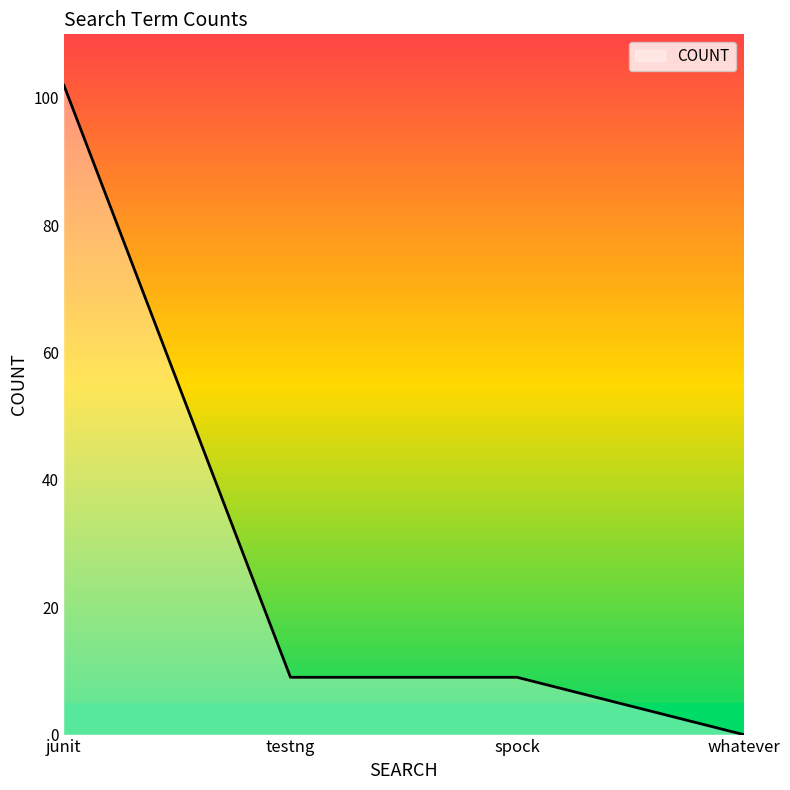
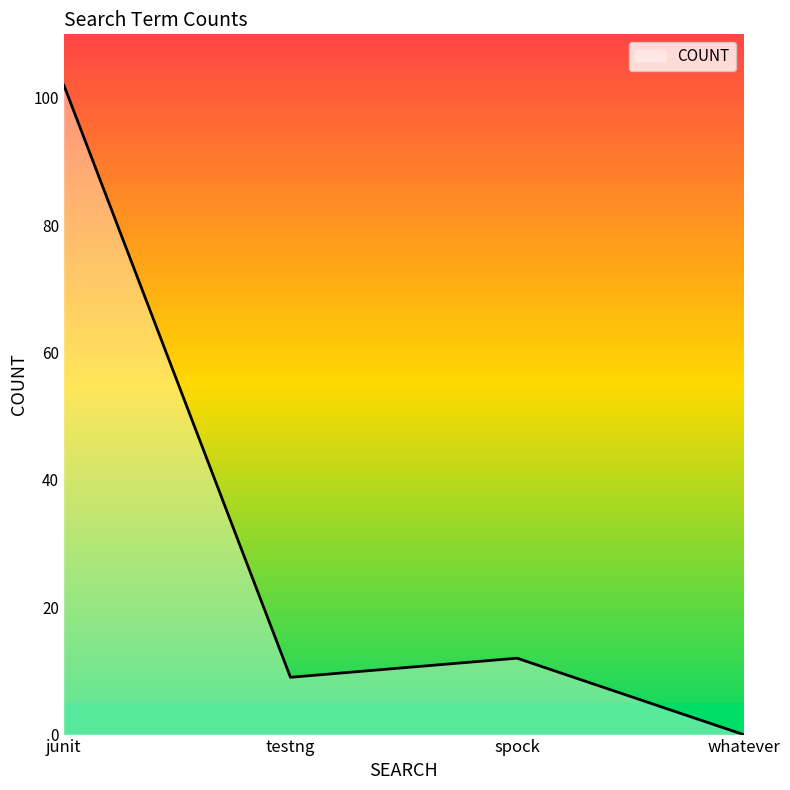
  {
    "junit": 102,
    "testng": 9,
-   "spock": 9,
+   "spock": 12,
    "whatever": 0
  }
